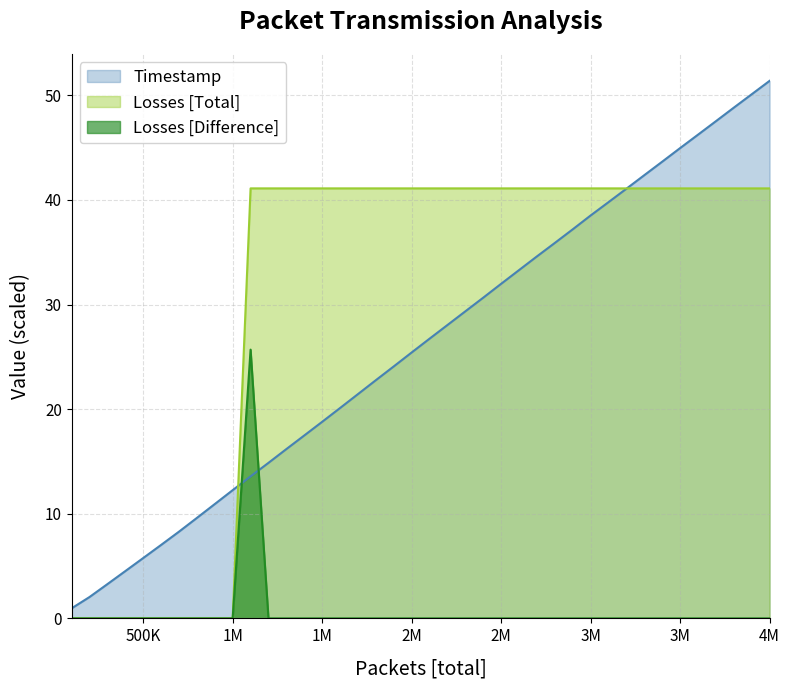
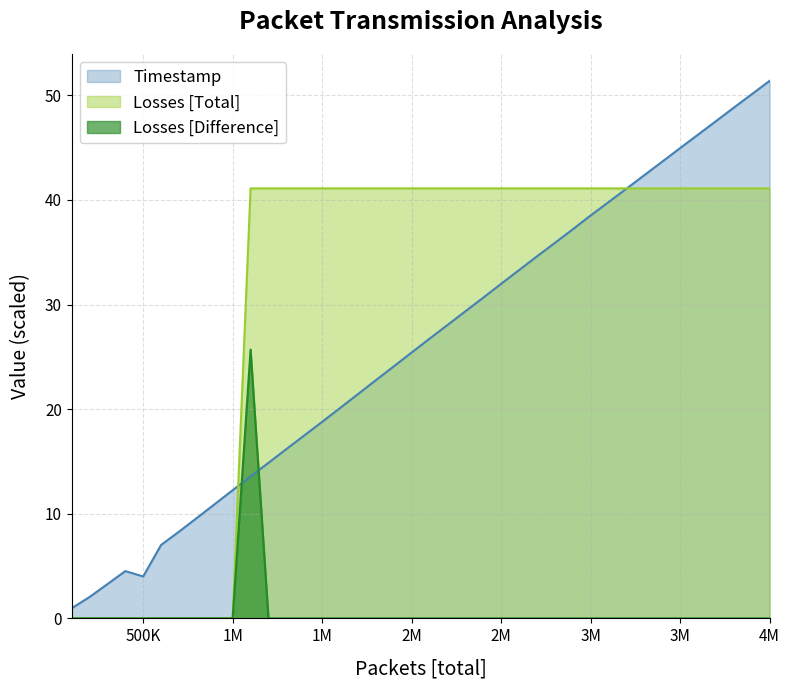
  {
    "Timestamp": {
-     "500K": 5.8,
+     "500K": 4.0,
      "4M": 51.4
    },
    "Losses [Total]": {
      "4M": 41.1
    },
    "Losses [Difference]": {
      "4M": 0.0
    }
  }
